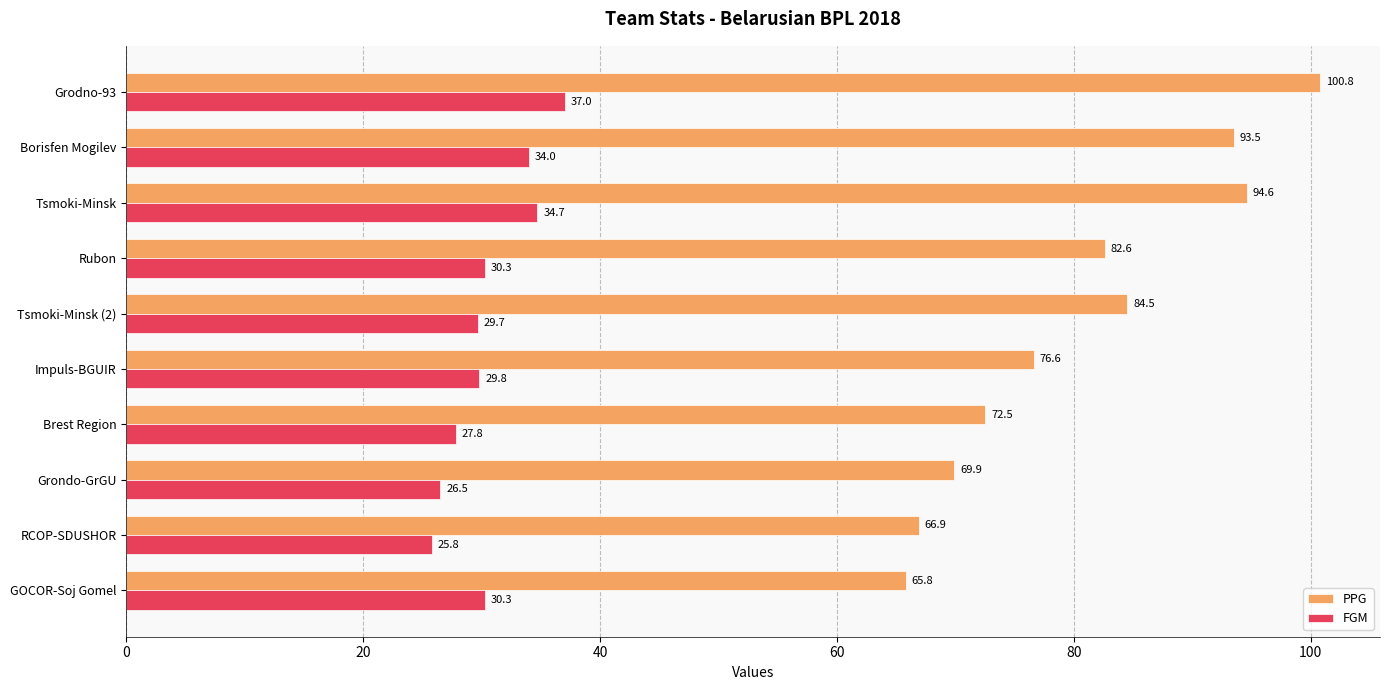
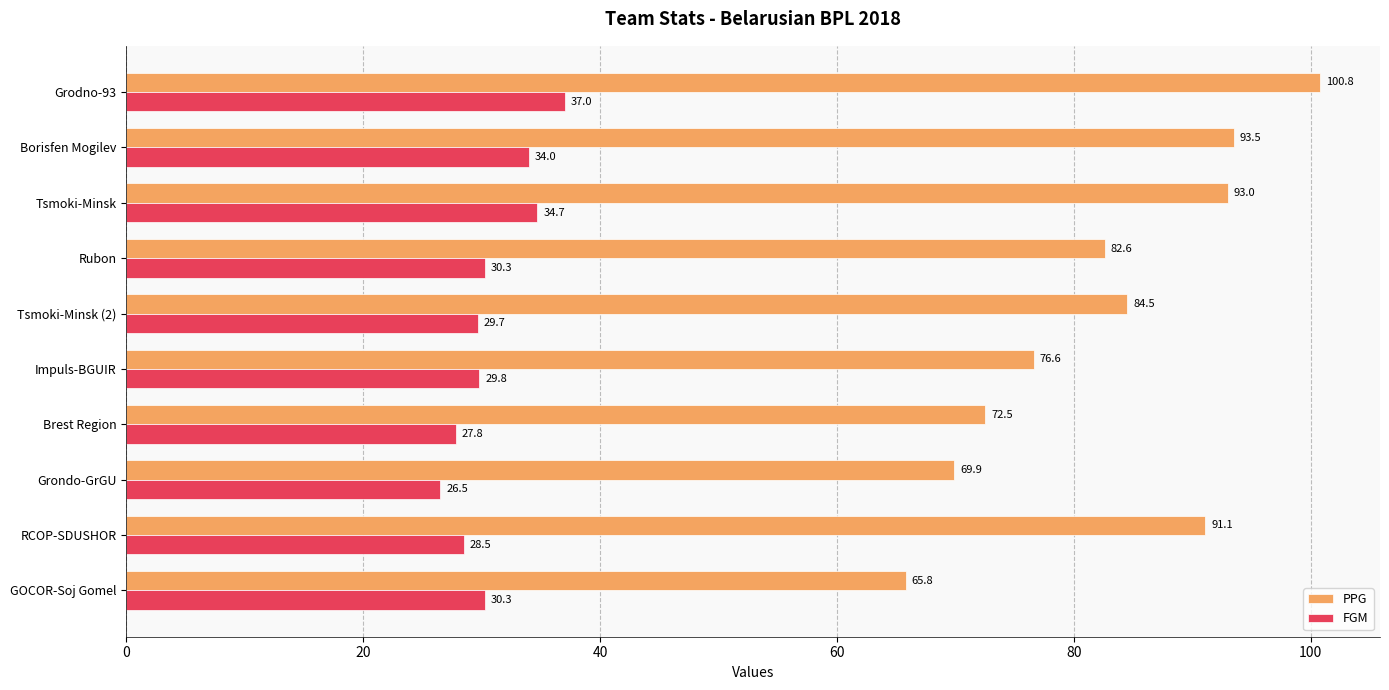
  {
    "PPG": {
      "Grodno-93": 100.8,
      "Borisfen Mogilev": 93.5,
-     "Tsmoki-Minsk": 94.6,
+     "Tsmoki-Minsk": 93.0,
      "Rubon": 82.6,
      "Tsmoki-Minsk (2)": 84.5,
      "Impuls-BGUIR": 76.6,
      "Brest Region": 72.5,
      "Grondo-GrGU": 69.9,
-     "RCOP-SDUSHOR": 66.9,
+     "RCOP-SDUSHOR": 91.1,
      "GOCOR-Soj Gomel": 65.8
    },
    "FGM": {
      "Grodno-93": 37.0,
      "Borisfen Mogilev": 34.0,
      "Tsmoki-Minsk": 34.7,
      "Rubon": 30.3,
      "Tsmoki-Minsk (2)": 29.7,
      "Impuls-BGUIR": 29.8,
      "Brest Region": 27.8,
      "Grondo-GrGU": 26.5,
-     "RCOP-SDUSHOR": 25.8,
+     "RCOP-SDUSHOR": 28.5,
      "GOCOR-Soj Gomel": 30.3
    }
  }
